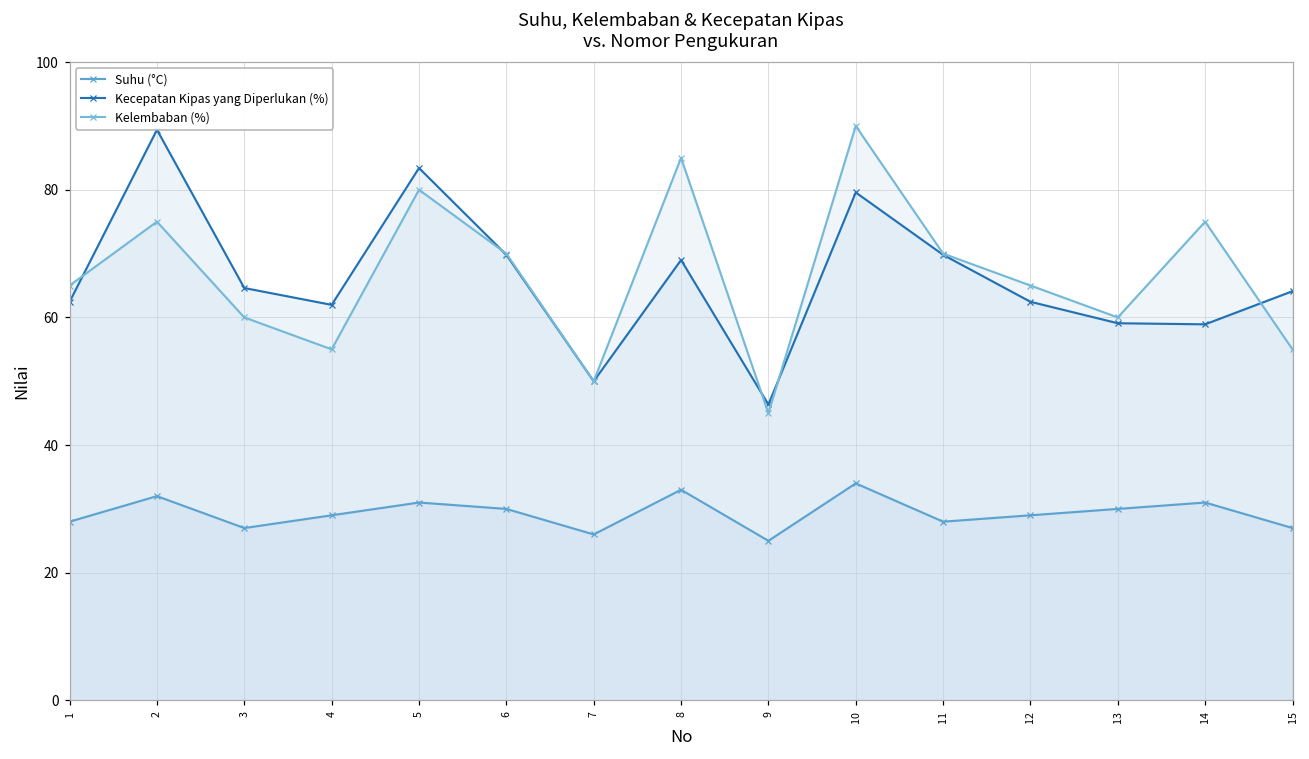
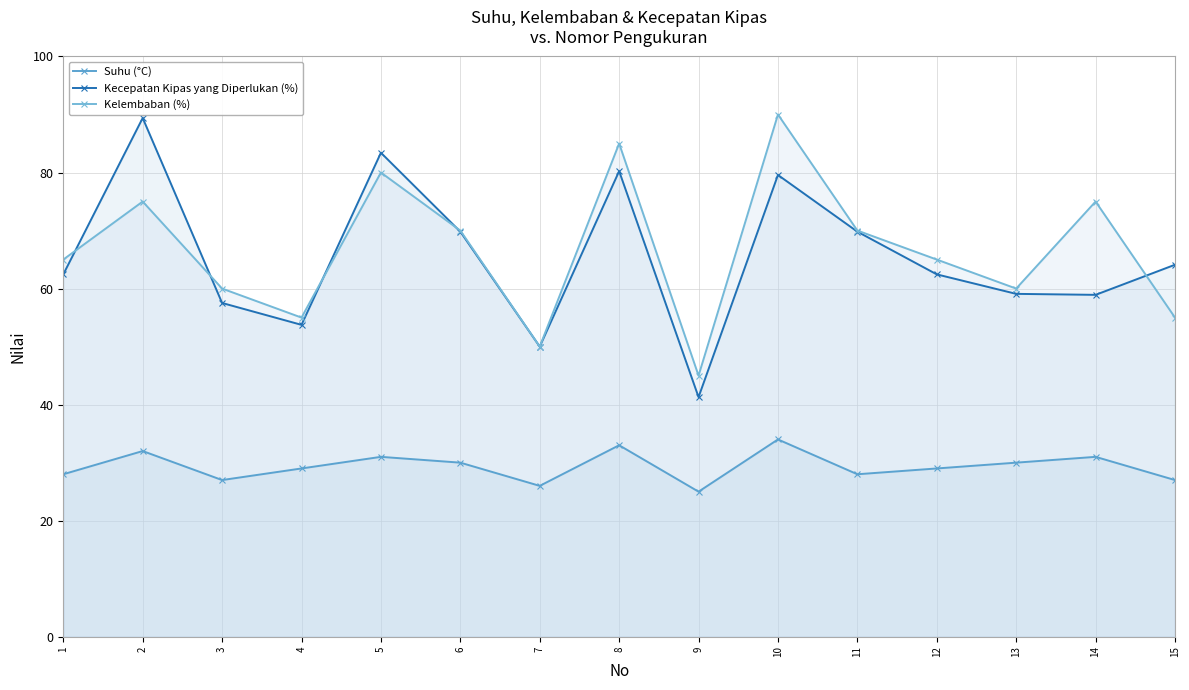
  {
    "Kecepatan Kipas yang Diperlukan (%)": {
      "1": 62,
      "2": 89,
-     "3": 65,
-     "4": 62,
+     "3": 58,
+     "4": 54,
      "5": 83,
-     "8": 69,
-     "9": 46,
+     "8": 80,
+     "9": 41,
      "10": 80,
      "12": 62,
      "13": 59,
      "14": 59,
      "15": 64
    }
  }
